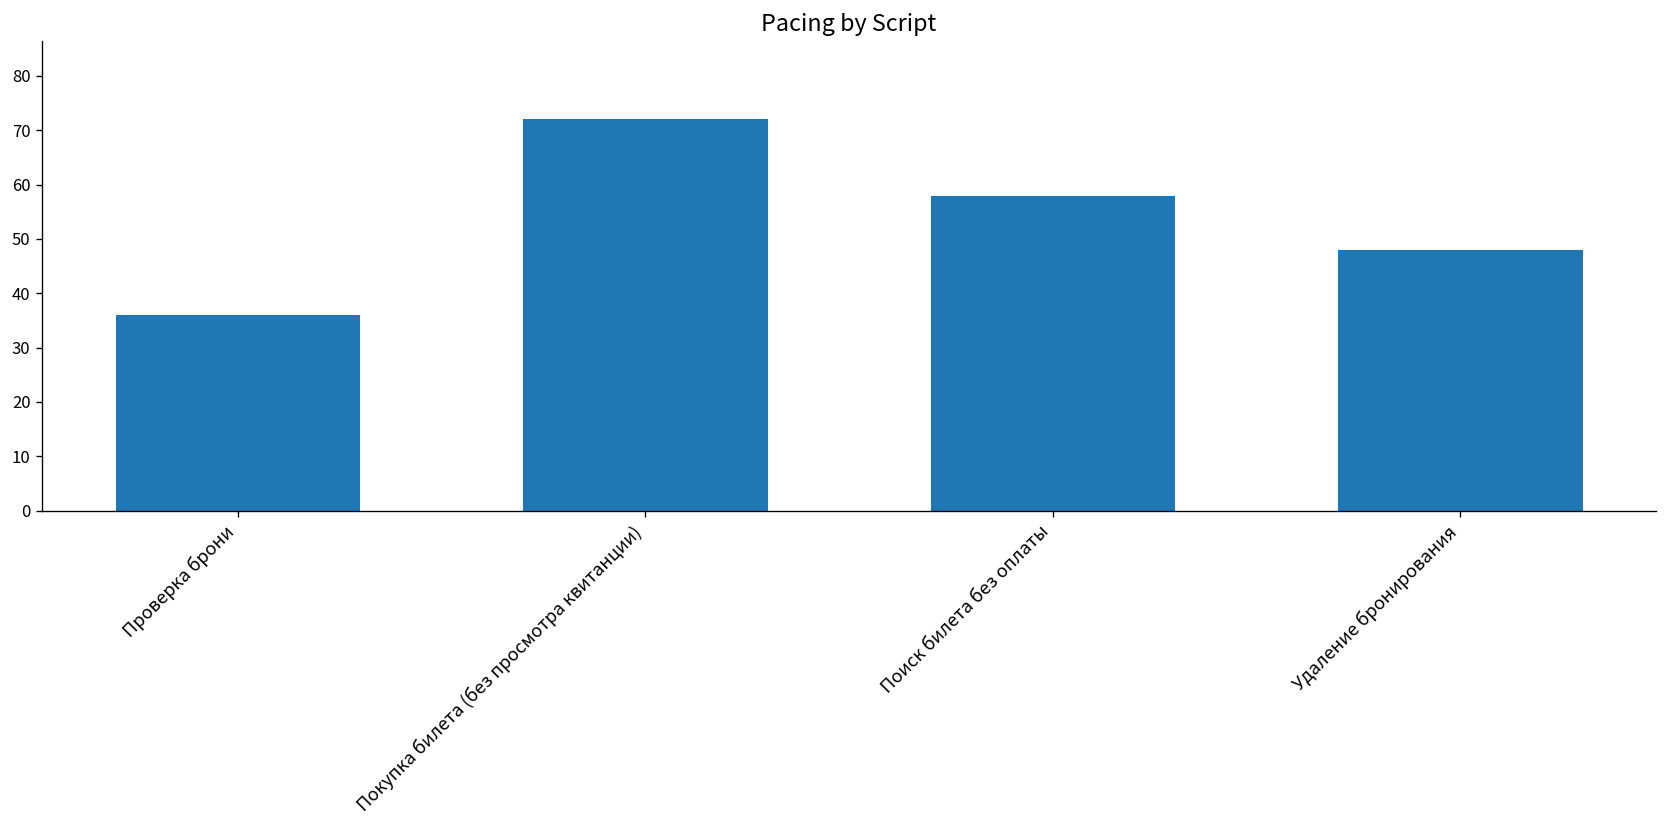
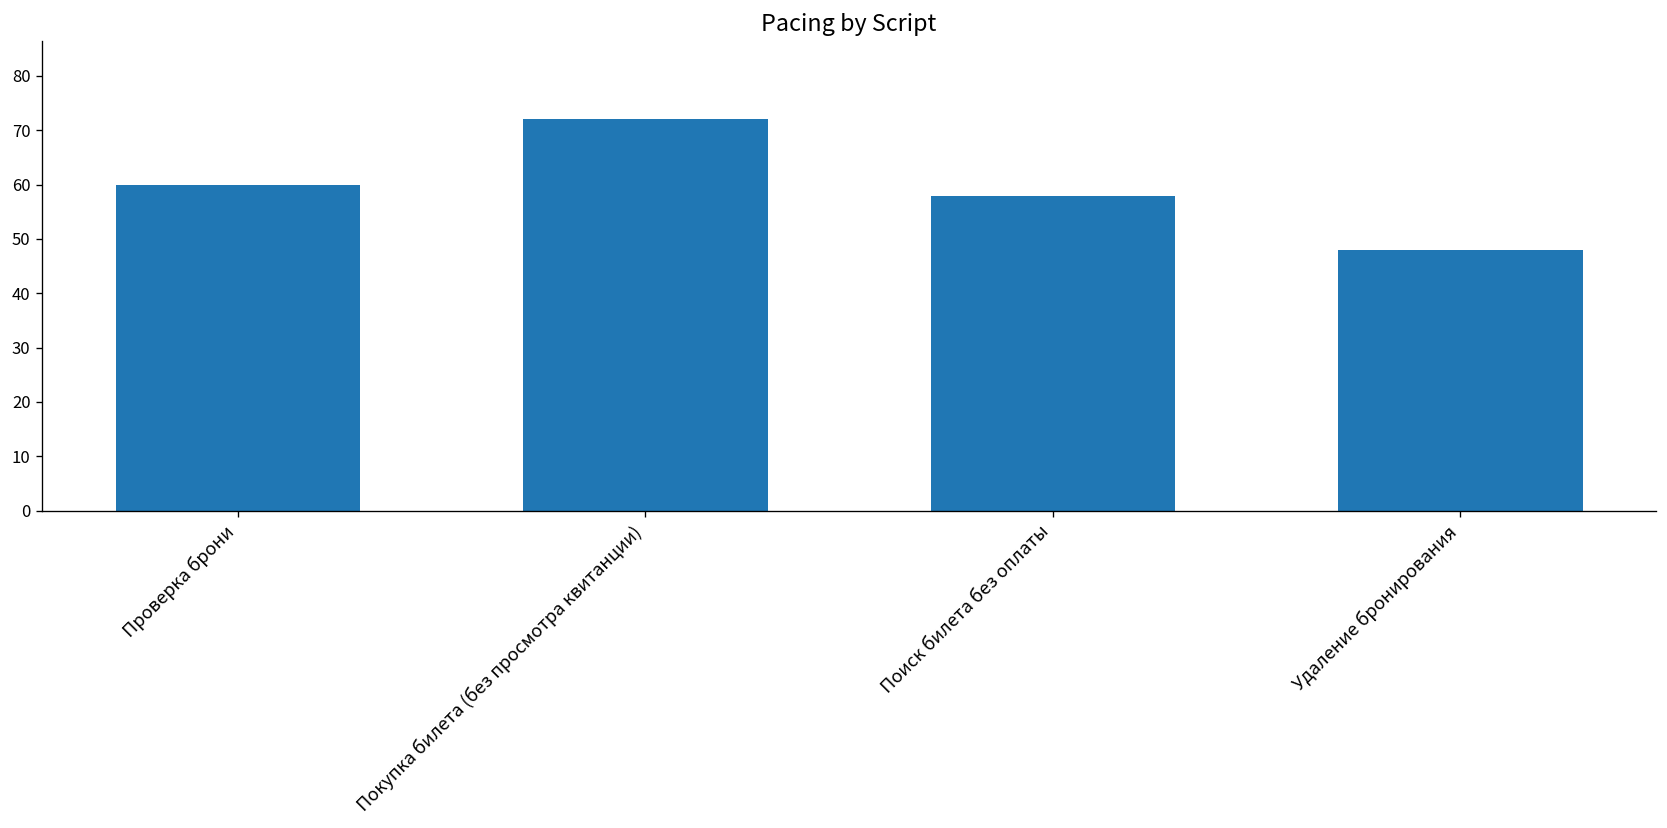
  {
-   "Проверка брони": 36,
+   "Проверка брони": 60,
    "Покупка билета (без просмотра квитанции)": 72,
    "Поиск билета без оплаты": 58,
    "Удаление бронирования": 48
  }
